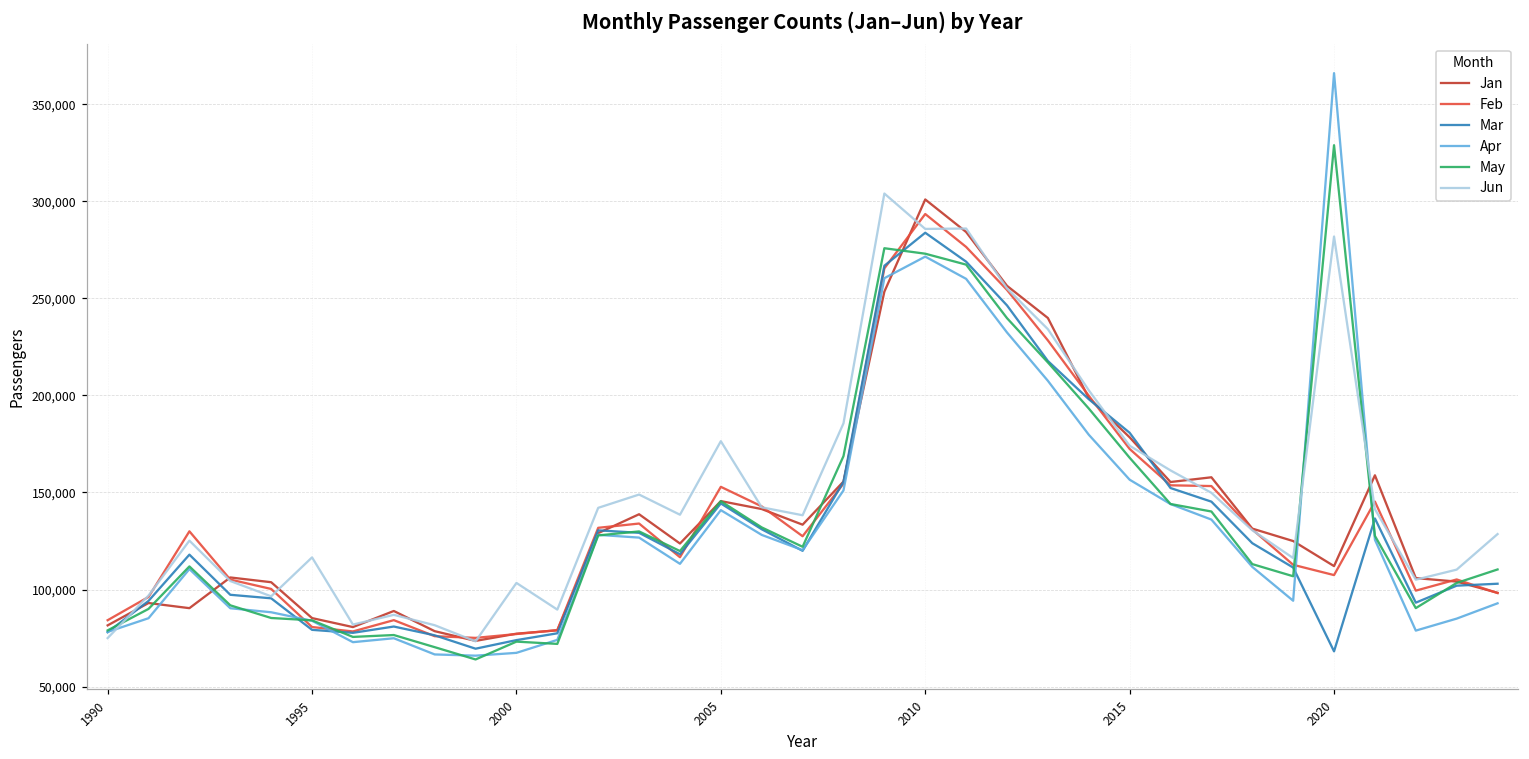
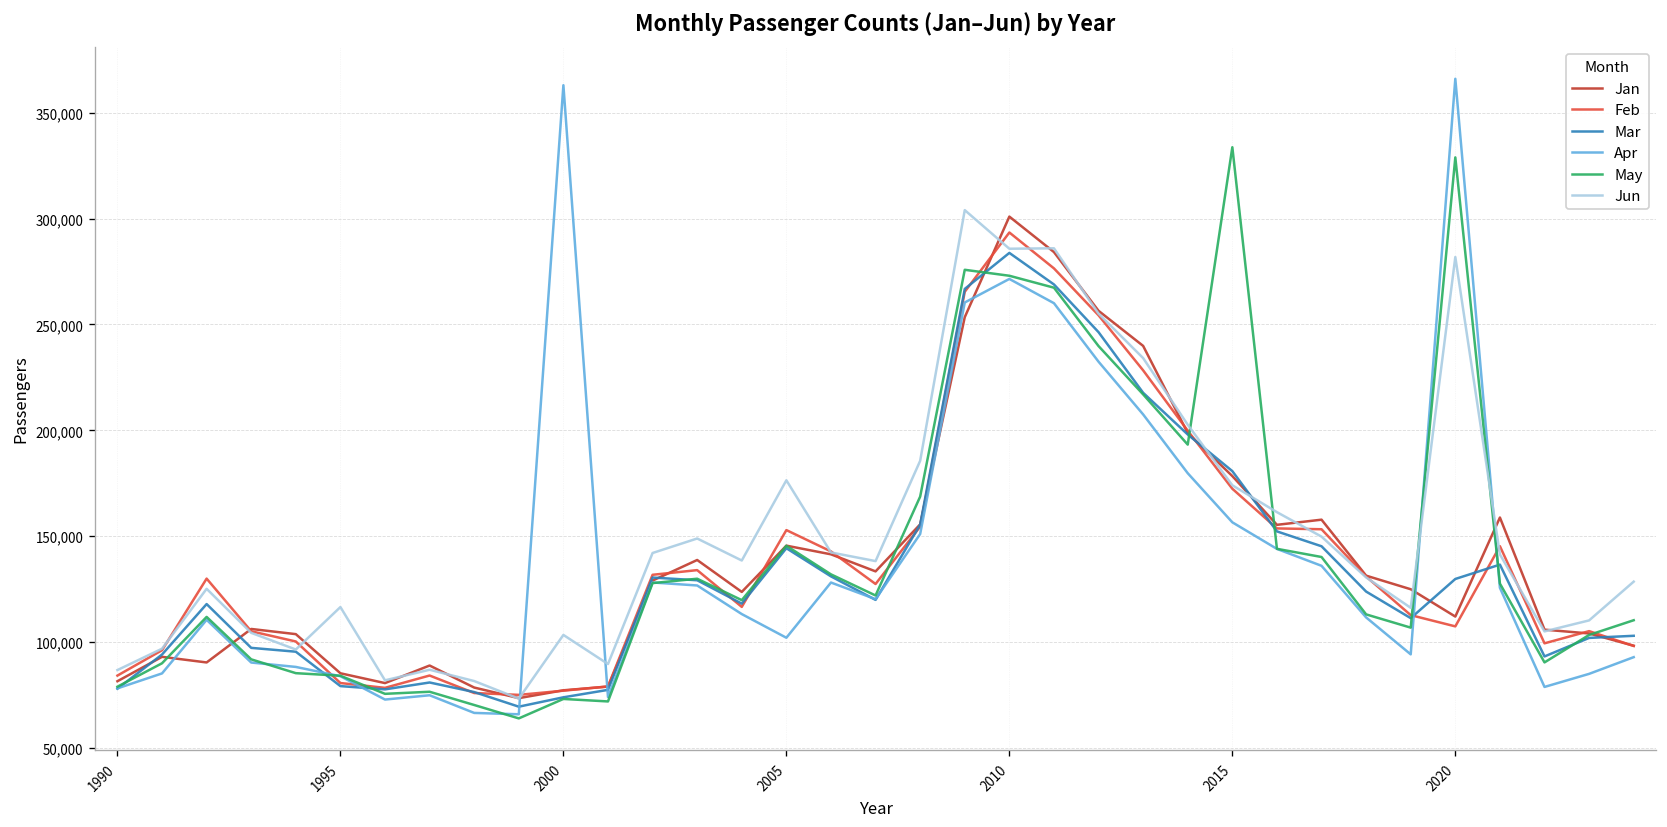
  {
    "Mar": {
      "1995": "79,000",
      "2010": "284,000",
      "2015": "181,000",
-     "2020": "68,000"
+     "2020": "130,000"
    },
    "Apr": {
-     "2000": "67,000",
-     "2005": "141,000",
+     "2000": "363,000",
+     "2005": "102,000",
      "2010": "271,000",
      "2015": "157,000",
      "2020": "366,000"
    },
    "May": {
      "2010": "273,000",
-     "2015": "168,000",
+     "2015": "334,000",
      "2020": "329,000"
    },
    "Jun": {
-     "1990": "75,000",
+     "1990": "87,000",
      "1995": "117,000",
      "2000": "103,000",
      "2005": "176,000",
      "2010": "286,000",
      "2015": "174,000",
      "2020": "282,000"
    }
  }
